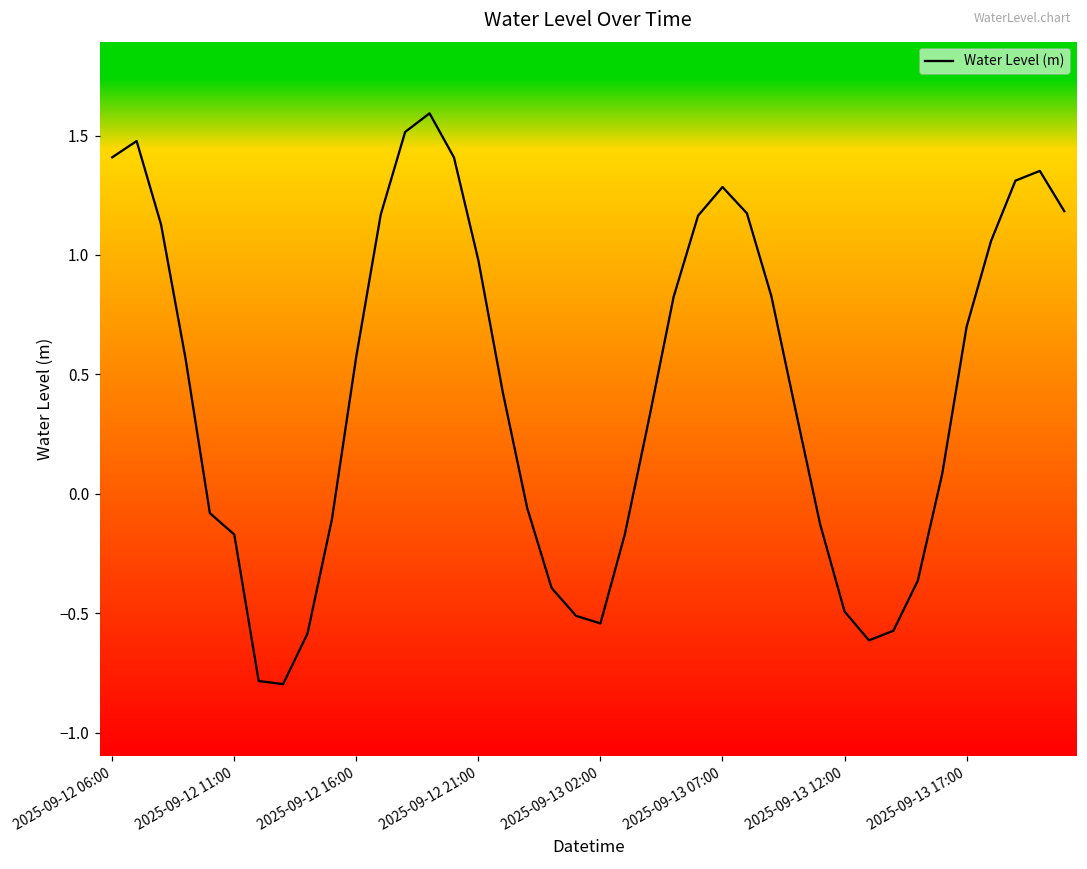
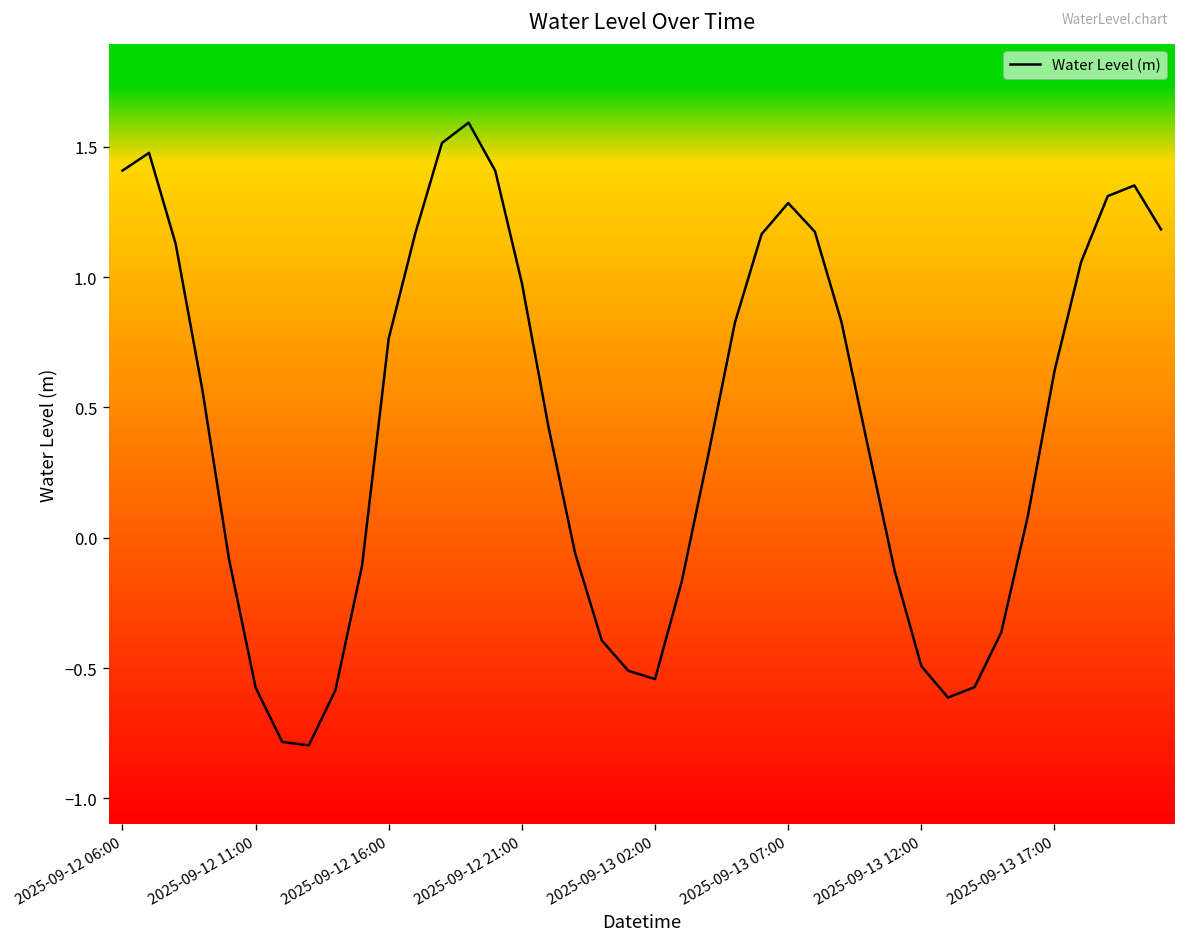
  {
    "2025-09-12 06:00": 1.41,
-   "2025-09-12 11:00": -0.17,
-   "2025-09-12 16:00": 0.58,
+   "2025-09-12 11:00": -0.57,
+   "2025-09-12 16:00": 0.76,
    "2025-09-12 21:00": 0.98,
    "2025-09-13 02:00": -0.54,
    "2025-09-13 07:00": 1.28,
    "2025-09-13 12:00": -0.49,
-   "2025-09-13 17:00": 0.70
+   "2025-09-13 17:00": 0.64
  }
